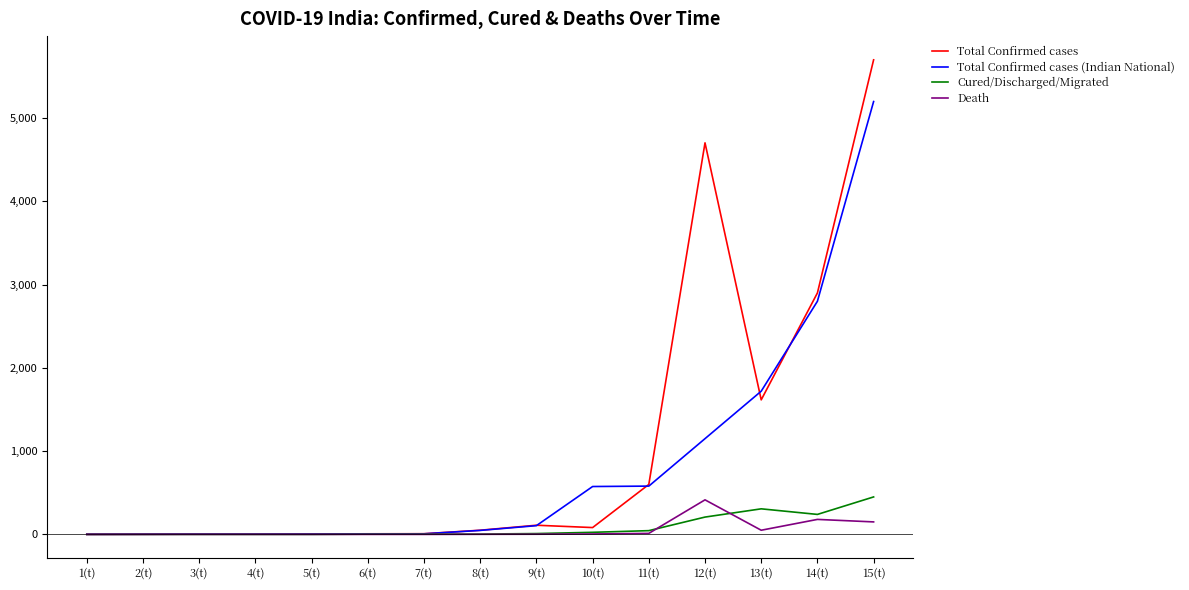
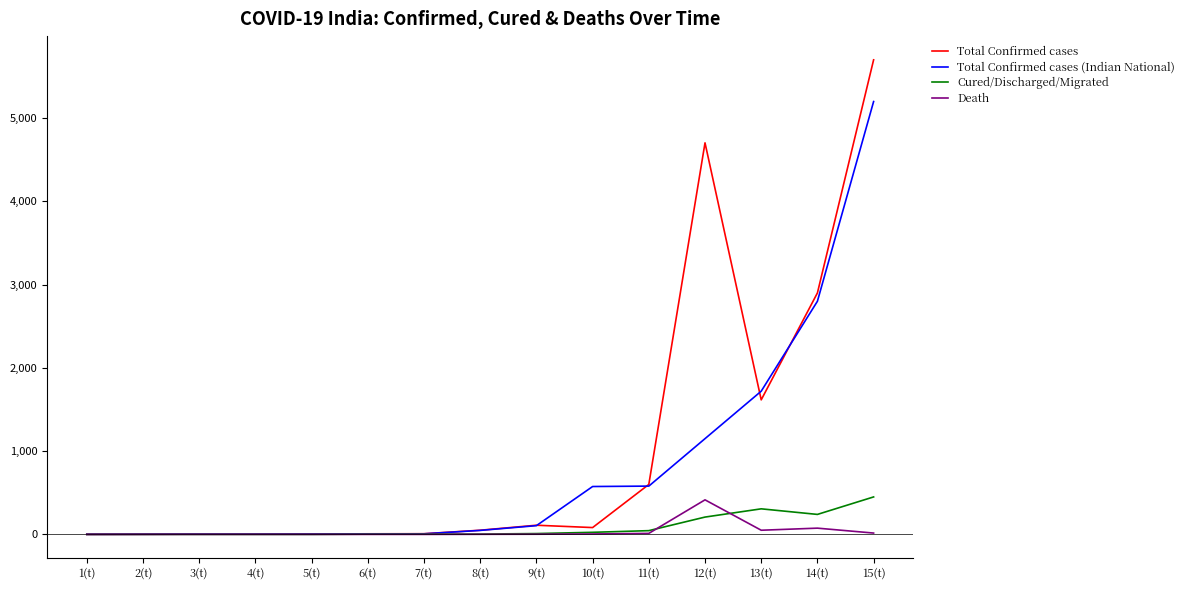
  {
    "Total Confirmed cases": {
      "10(t)": "100",
      "12(t)": "4,700",
      "13(t)": "1,600",
      "14(t)": "2,900",
      "15(t)": "5,700"
    },
    "Total Confirmed cases (Indian National)": {
      "10(t)": "600",
      "12(t)": "1,200",
      "13(t)": "1,700",
      "14(t)": "2,800",
      "15(t)": "5,200"
    },
    "Cured/Discharged/Migrated": {
      "11(t)": "0",
      "12(t)": "200",
      "13(t)": "300",
      "14(t)": "200",
      "15(t)": "500"
    },
    "Death": {
      "11(t)": "0",
      "12(t)": "400",
      "13(t)": "100",
-     "14(t)": "200",
-     "15(t)": "200"
+     "14(t)": "100",
+     "15(t)": "0"
    }
  }
